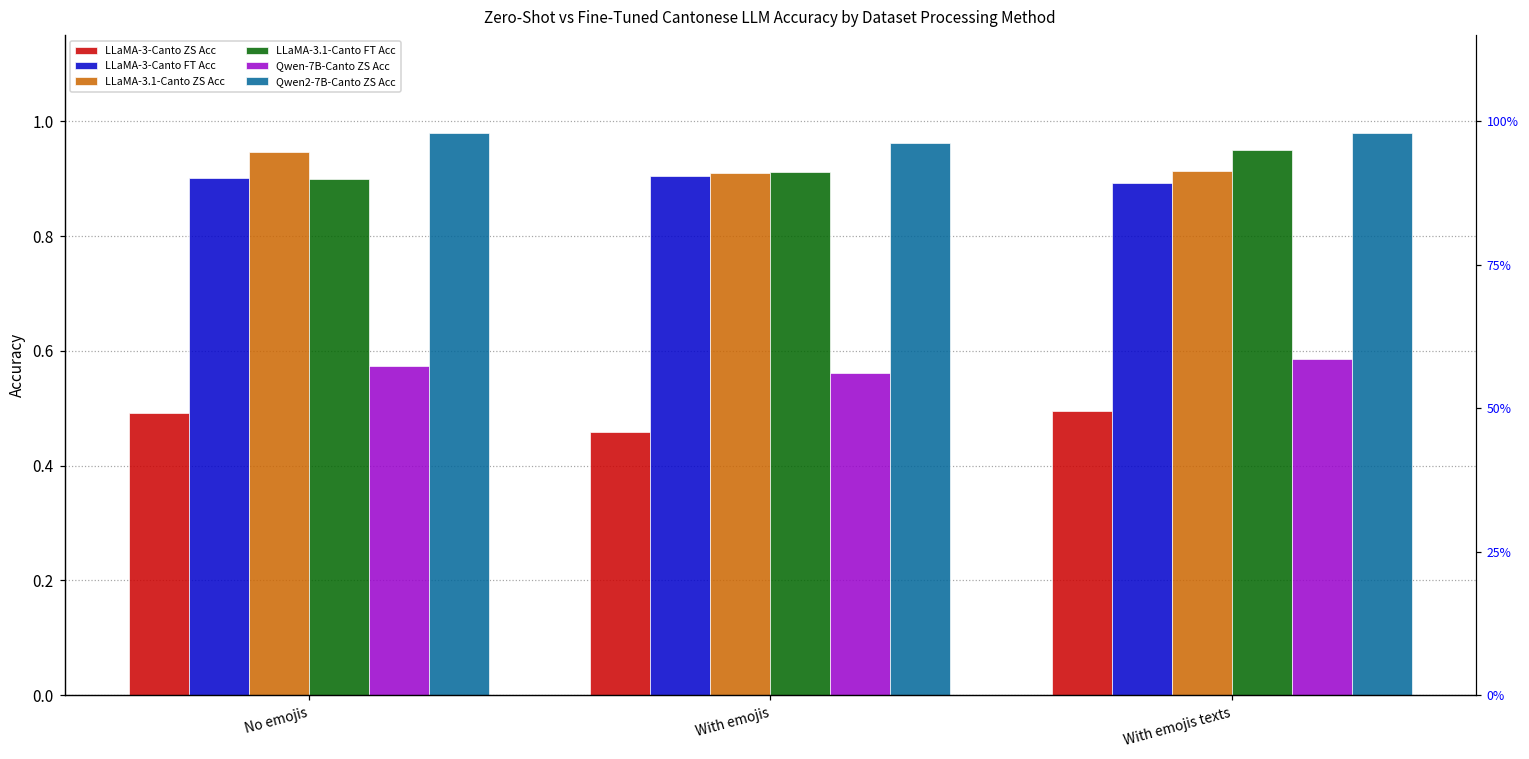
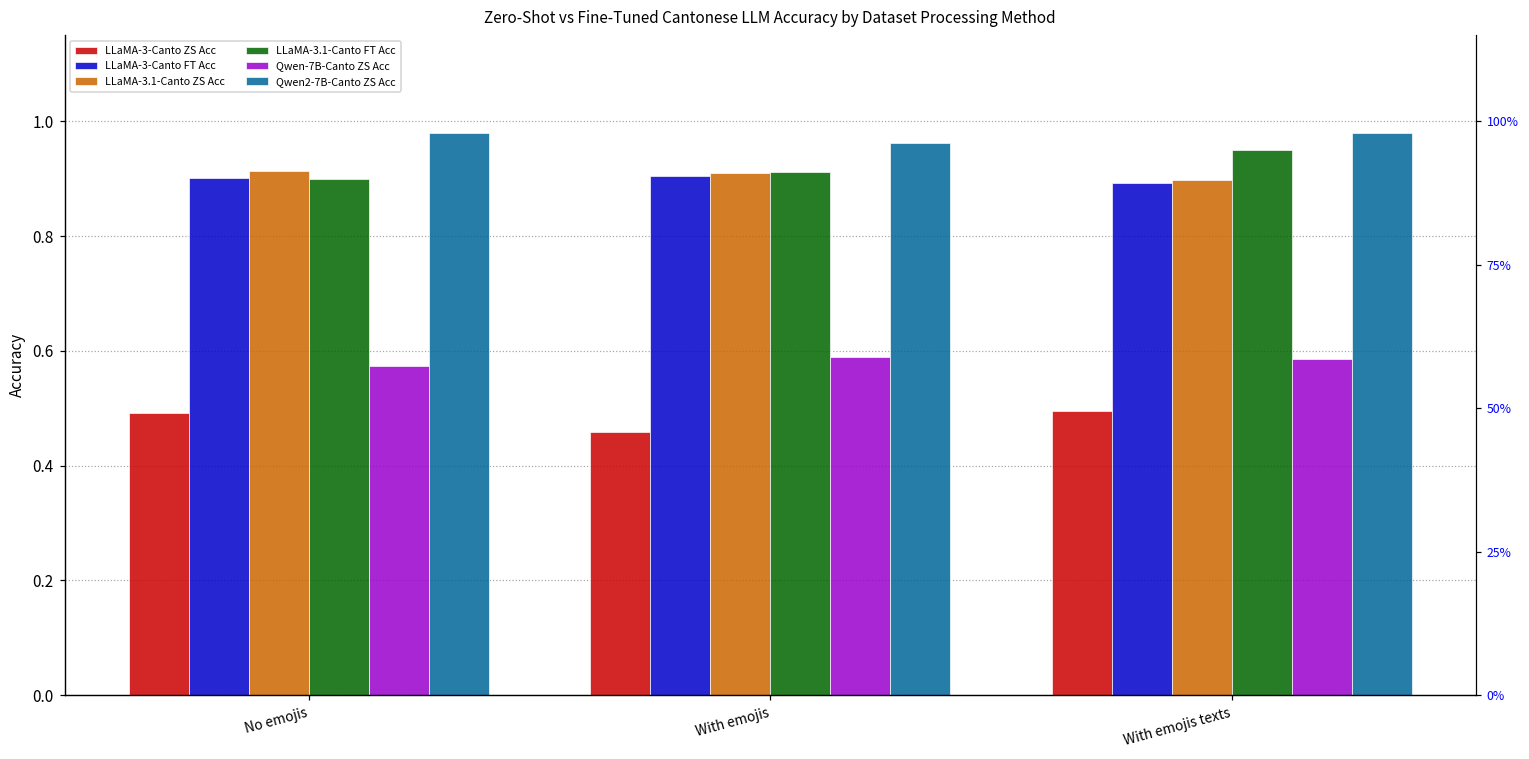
  {
    "LLaMA-3-Canto ZS Acc": {
      "No emojis": 0.49,
      "With emojis": 0.46,
      "With emojis texts": 0.50
    },
    "LLaMA-3-Canto FT Acc": {
      "No emojis": 0.90,
      "With emojis": 0.91,
      "With emojis texts": 0.89
    },
    "LLaMA-3.1-Canto ZS Acc": {
-     "No emojis": 0.95,
+     "No emojis": 0.91,
      "With emojis": 0.91,
-     "With emojis texts": 0.91
+     "With emojis texts": 0.90
    },
    "LLaMA-3.1-Canto FT Acc": {
      "No emojis": 0.90,
      "With emojis": 0.91,
      "With emojis texts": 0.95
    },
    "Qwen-7B-Canto ZS Acc": {
      "No emojis": 0.57,
-     "With emojis": 0.56,
+     "With emojis": 0.59,
      "With emojis texts": 0.59
    },
    "Qwen2-7B-Canto ZS Acc": {
      "No emojis": 0.98,
      "With emojis": 0.96,
      "With emojis texts": 0.98
    }
  }
